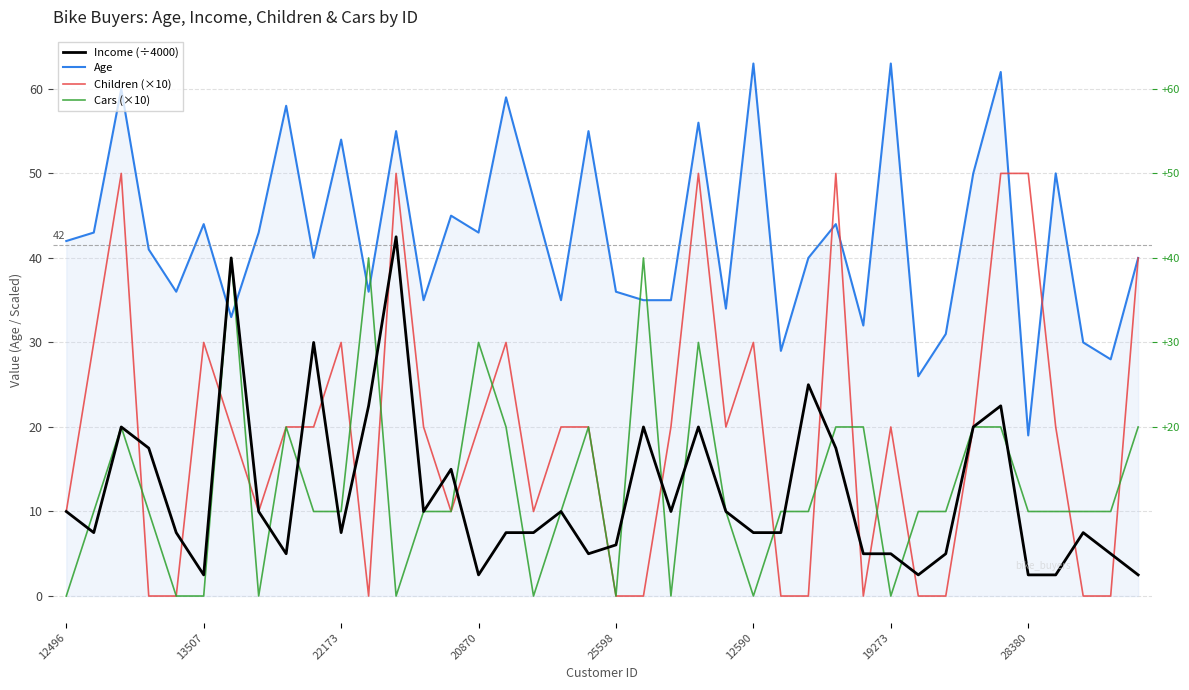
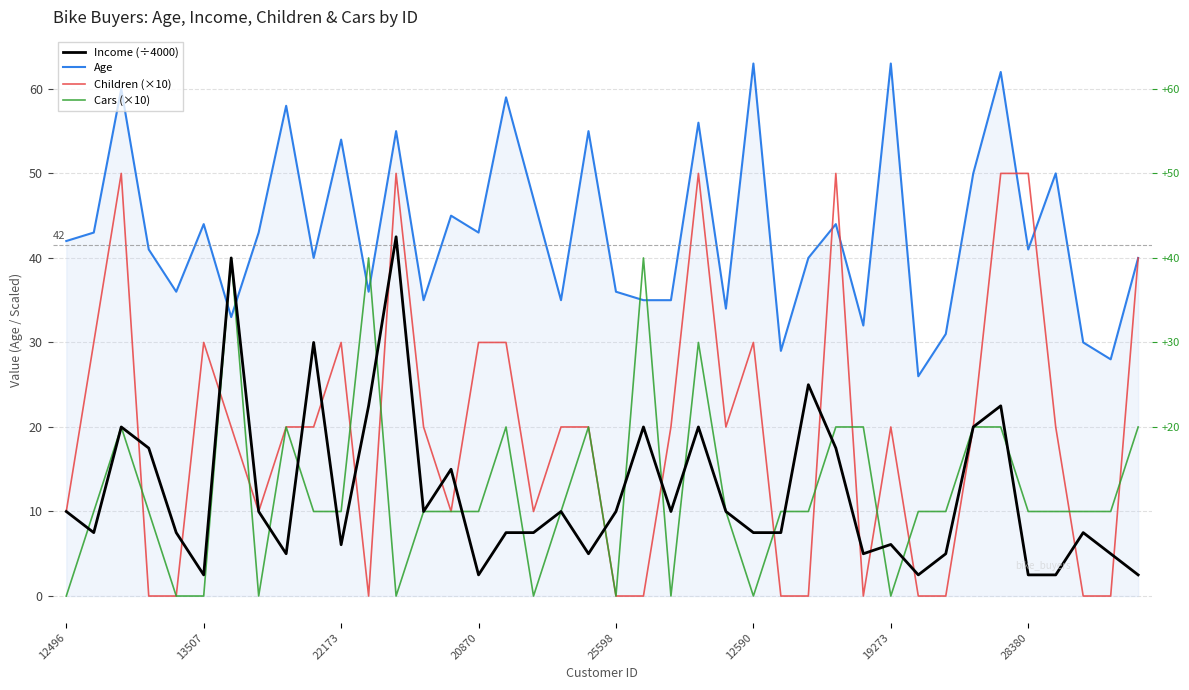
  {
    "Income (÷4000)": {
      "13507": 3,
-     "22173": 8,
+     "22173": 6,
      "20870": 3,
-     "25598": 6,
+     "25598": 10,
      "12590": 8,
-     "19273": 5,
+     "19273": 6,
      "28380": 3
    },
    "Age": {
      "13507": 44,
      "22173": 54,
      "20870": 43,
      "25598": 36,
      "12590": 63,
      "19273": 63,
-     "28380": 19
+     "28380": 41
    },
    "Children (×10)": {
      "13507": 30,
      "22173": 30,
-     "20870": 20,
+     "20870": 30,
      "12590": 30,
      "19273": 20,
      "28380": 50
    },
    "Cars (×10)": {
      "12496": 0,
      "13507": 0,
      "22173": 10,
-     "20870": 30,
+     "20870": 10,
      "12590": 0,
      "19273": 0,
      "28380": 10
    }
  }
